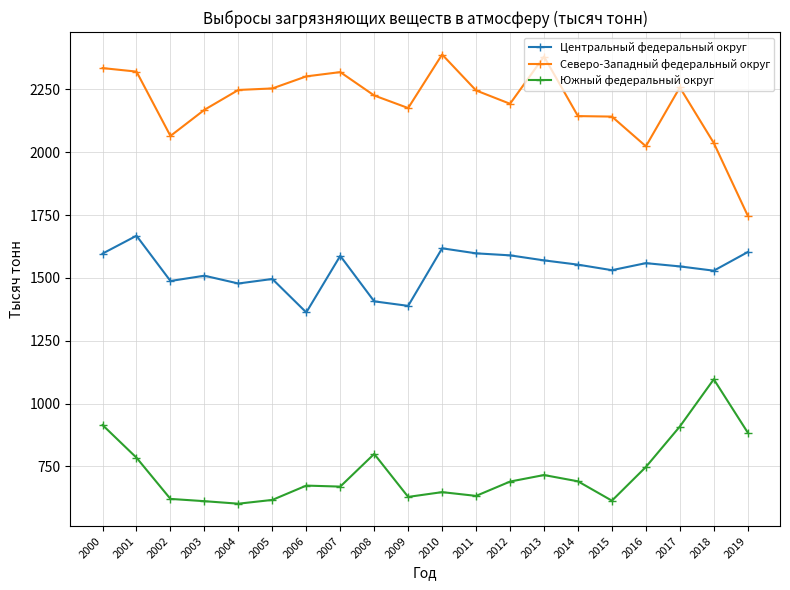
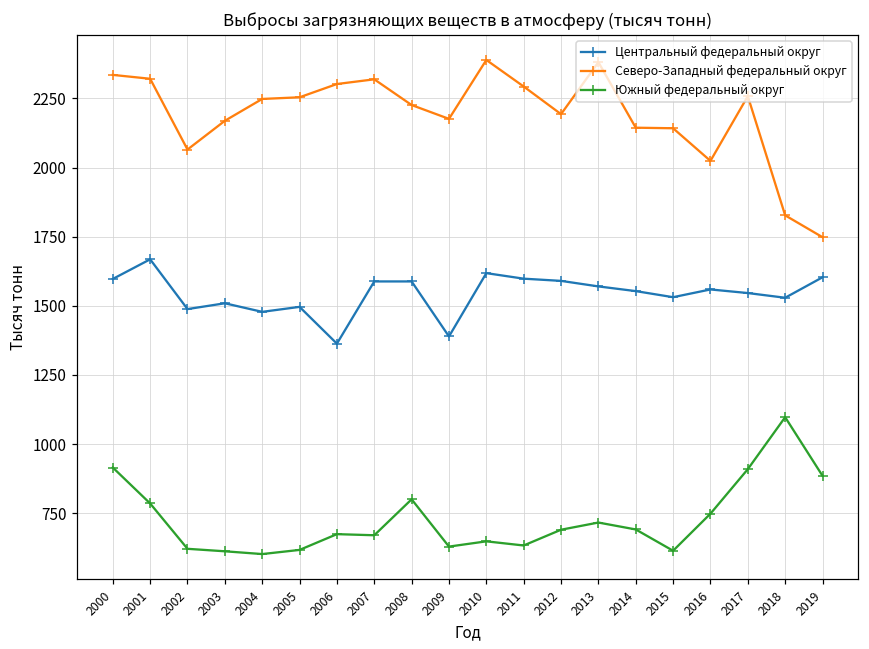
  {
    "Центральный федеральный округ": {
      "2000": 1600,
      "2001": 1670,
      "2002": 1490,
      "2003": 1510,
      "2004": 1480,
      "2005": 1500,
      "2006": 1360,
      "2007": 1590,
-     "2008": 1410,
+     "2008": 1590,
      "2009": 1390,
      "2010": 1620,
      "2011": 1600,
      "2012": 1590,
      "2013": 1570,
      "2014": 1550,
      "2015": 1530,
      "2016": 1560,
      "2017": 1550,
      "2018": 1530,
      "2019": 1600
    },
    "Северо-Западный федеральный округ": {
      "2000": 2340,
      "2001": 2320,
      "2002": 2070,
      "2003": 2170,
      "2004": 2250,
      "2005": 2250,
      "2006": 2300,
      "2007": 2320,
      "2008": 2230,
      "2009": 2180,
      "2010": 2390,
-     "2011": 2250,
+     "2011": 2290,
      "2012": 2190,
      "2014": 2140,
      "2015": 2140,
      "2016": 2020,
-     "2018": 2040,
+     "2018": 1830,
      "2019": 1750
    },
    "Южный федеральный округ": {
      "2000": 920,
      "2001": 790,
      "2002": 620,
      "2003": 610,
      "2004": 600,
      "2005": 620,
      "2006": 670,
      "2007": 670,
      "2008": 800,
      "2009": 630,
      "2010": 650,
      "2011": 630,
      "2012": 690,
      "2013": 720,
      "2014": 690,
      "2015": 610,
      "2016": 750,
      "2017": 910,
      "2018": 1100,
      "2019": 890
    }
  }
